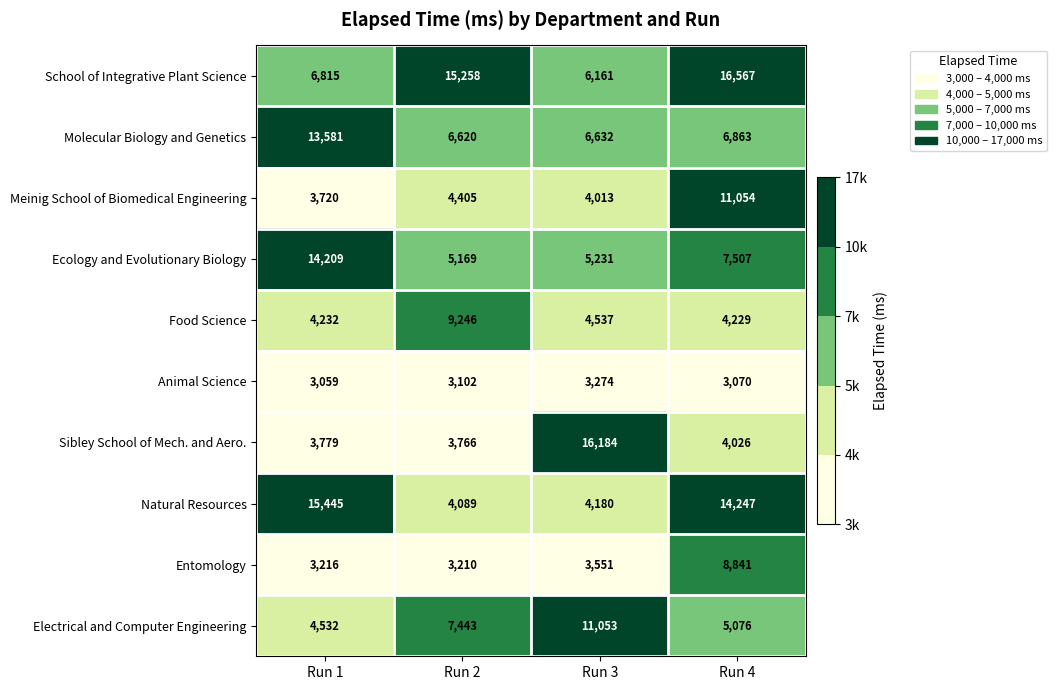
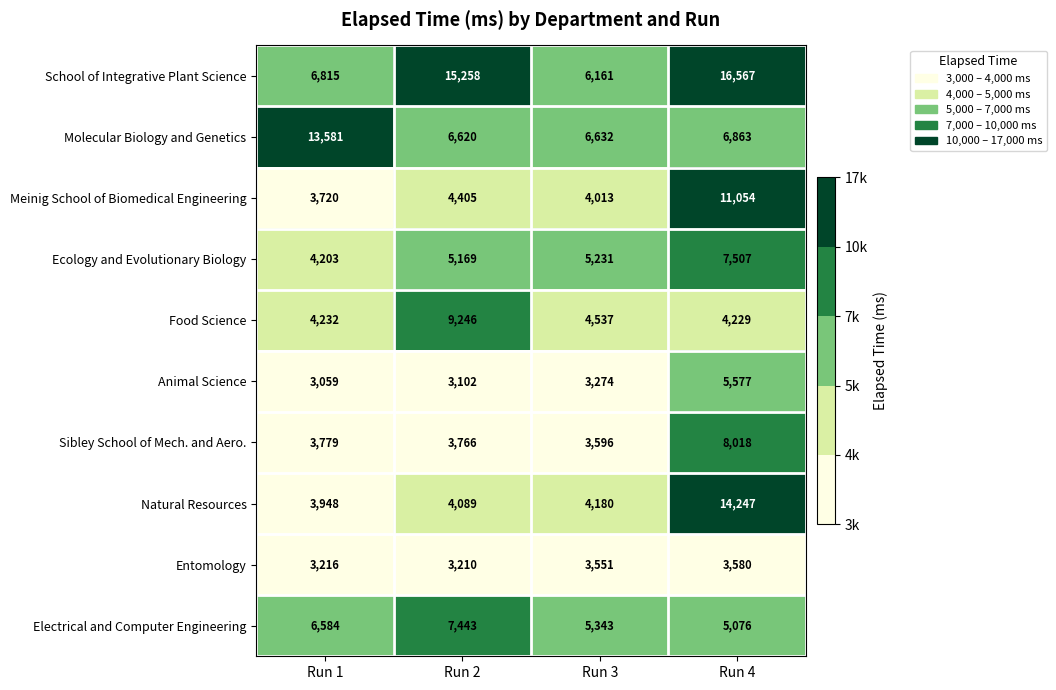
  {
    "School of Integrative Plant Science": {
      "Run 1": "6,815",
      "Run 2": "15,258",
      "Run 3": "6,161",
      "Run 4": "16,567"
    },
    "Molecular Biology and Genetics": {
      "Run 1": "13,581",
      "Run 2": "6,620",
      "Run 3": "6,632",
      "Run 4": "6,863"
    },
    "Meinig School of Biomedical Engineering": {
      "Run 1": "3,720",
      "Run 2": "4,405",
      "Run 3": "4,013",
      "Run 4": "11,054"
    },
    "Ecology and Evolutionary Biology": {
-     "Run 1": "14,209",
+     "Run 1": "4,203",
      "Run 2": "5,169",
      "Run 3": "5,231",
      "Run 4": "7,507"
    },
    "Food Science": {
      "Run 1": "4,232",
      "Run 2": "9,246",
      "Run 3": "4,537",
      "Run 4": "4,229"
    },
    "Animal Science": {
      "Run 1": "3,059",
      "Run 2": "3,102",
      "Run 3": "3,274",
-     "Run 4": "3,070"
+     "Run 4": "5,577"
    },
    "Sibley School of Mech. and Aero.": {
      "Run 1": "3,779",
      "Run 2": "3,766",
-     "Run 3": "16,184",
-     "Run 4": "4,026"
+     "Run 3": "3,596",
+     "Run 4": "8,018"
    },
    "Natural Resources": {
-     "Run 1": "15,445",
+     "Run 1": "3,948",
      "Run 2": "4,089",
      "Run 3": "4,180",
      "Run 4": "14,247"
    },
    "Entomology": {
      "Run 1": "3,216",
      "Run 2": "3,210",
      "Run 3": "3,551",
-     "Run 4": "8,841"
+     "Run 4": "3,580"
    },
    "Electrical and Computer Engineering": {
-     "Run 1": "4,532",
+     "Run 1": "6,584",
      "Run 2": "7,443",
-     "Run 3": "11,053",
+     "Run 3": "5,343",
      "Run 4": "5,076"
    }
  }
